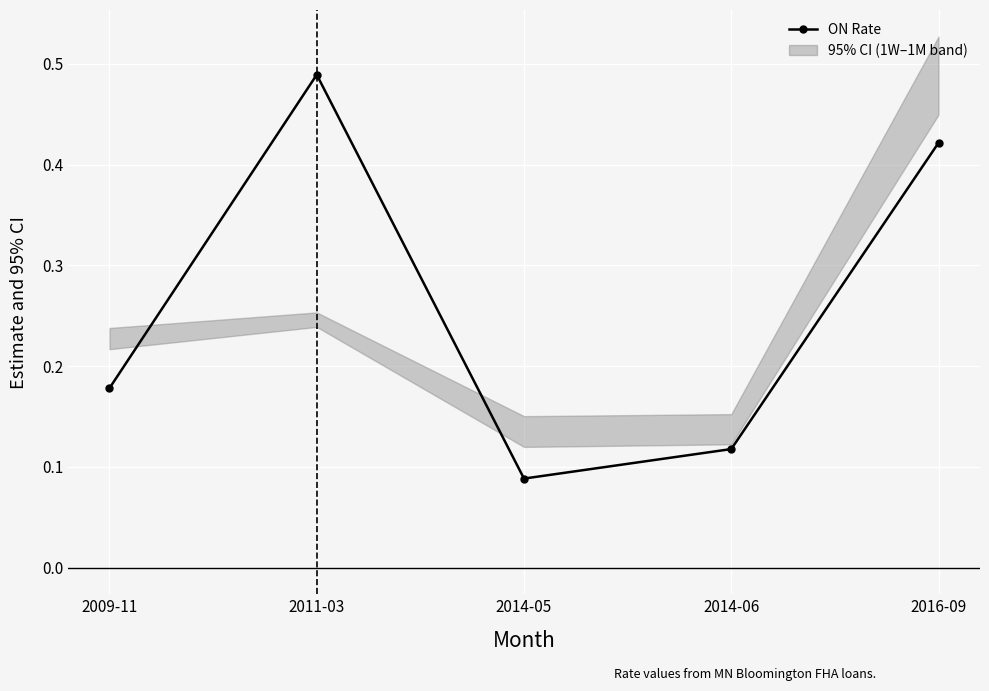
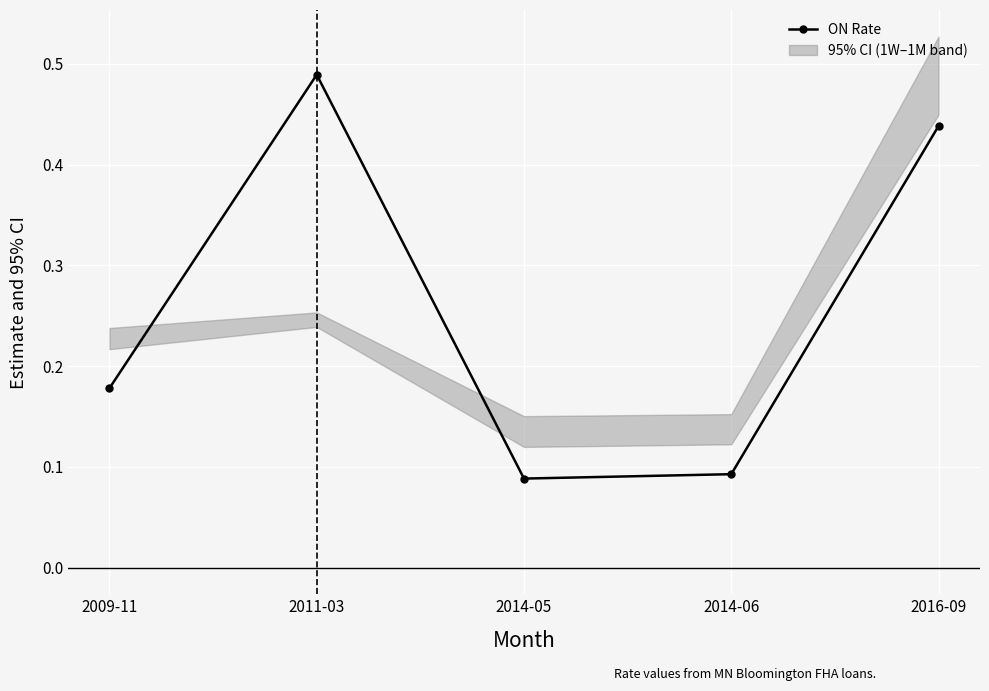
  {
    "ON Rate": {
      "2009-11": 0.178,
      "2011-03": 0.489,
      "2014-05": 0.088,
-     "2014-06": 0.118,
-     "2016-09": 0.422
+     "2014-06": 0.093,
+     "2016-09": 0.438
    }
  }
